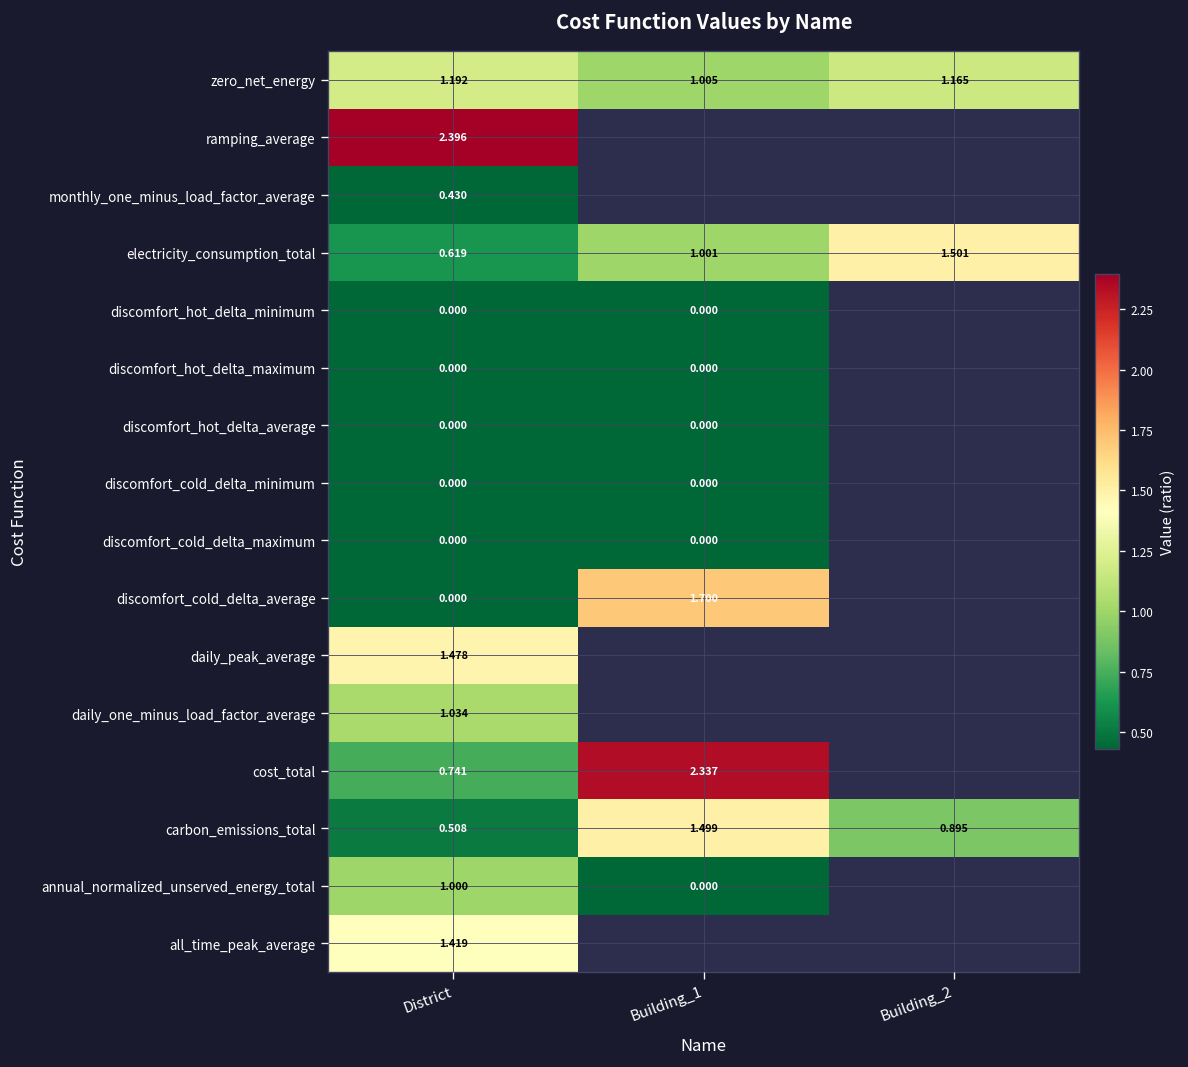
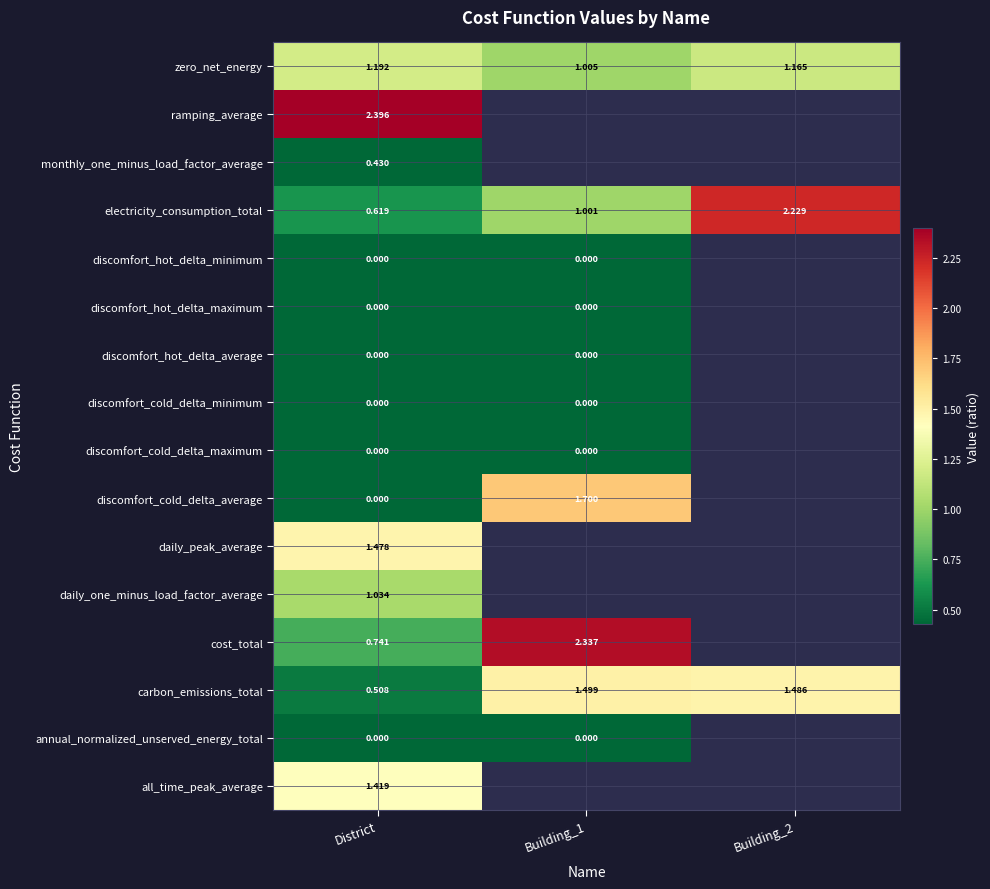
  {
    "zero_net_energy": {
      "District": 1.192,
      "Building_1": 1.005,
      "Building_2": 1.165
    },
    "ramping_average": {
      "District": 2.396
    },
    "monthly_one_minus_load_factor_average": {
      "District": 0.430
    },
    "electricity_consumption_total": {
      "District": 0.619,
      "Building_1": 1.001,
-     "Building_2": 1.501
+     "Building_2": 2.229
    },
    "discomfort_hot_delta_minimum": {
      "District": 0.000,
      "Building_1": 0.000
    },
    "discomfort_hot_delta_maximum": {
      "District": 0.000,
      "Building_1": 0.000
    },
    "discomfort_hot_delta_average": {
      "District": 0.000,
      "Building_1": 0.000
    },
    "discomfort_cold_delta_minimum": {
      "District": 0.000,
      "Building_1": 0.000
    },
    "discomfort_cold_delta_maximum": {
      "District": 0.000,
      "Building_1": 0.000
    },
    "discomfort_cold_delta_average": {
      "District": 0.000,
      "Building_1": 1.700
    },
    "daily_peak_average": {
      "District": 1.478
    },
    "daily_one_minus_load_factor_average": {
      "District": 1.034
    },
    "cost_total": {
      "District": 0.741,
      "Building_1": 2.337
    },
    "carbon_emissions_total": {
      "District": 0.508,
      "Building_1": 1.499,
-     "Building_2": 0.895
+     "Building_2": 1.486
    },
    "annual_normalized_unserved_energy_total": {
-     "District": 1.000,
+     "District": 0.000,
      "Building_1": 0.000
    },
    "all_time_peak_average": {
      "District": 1.419
    }
  }
